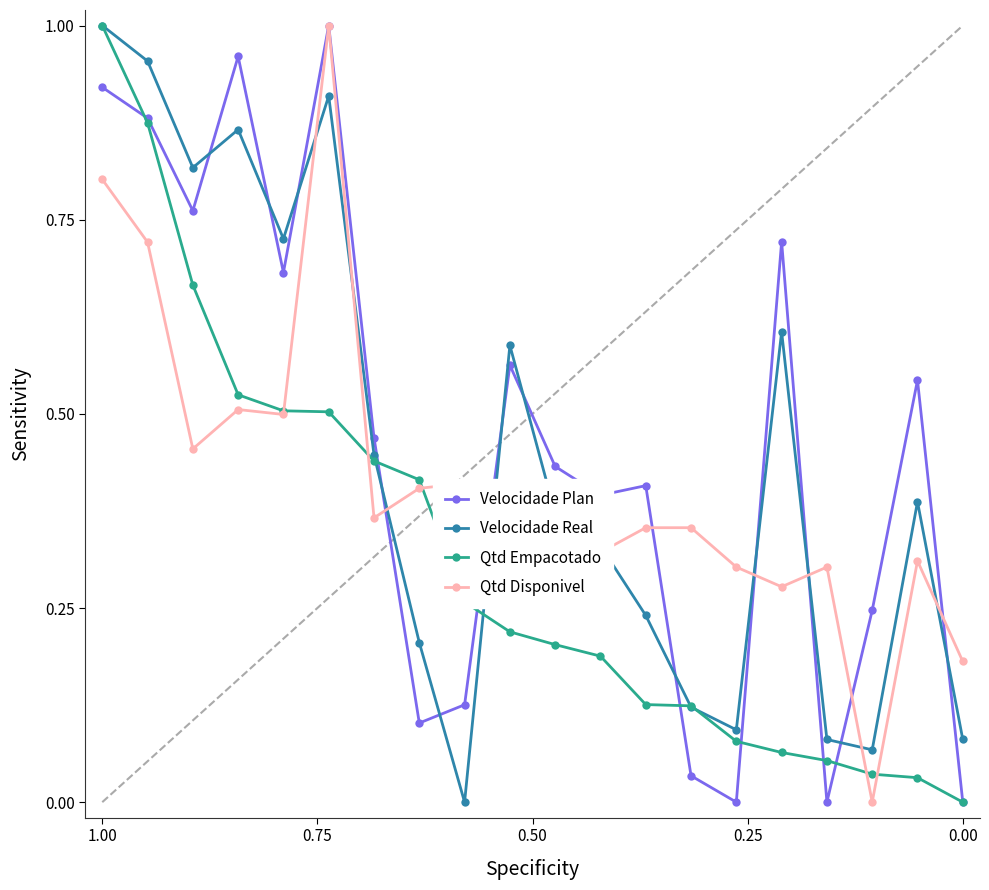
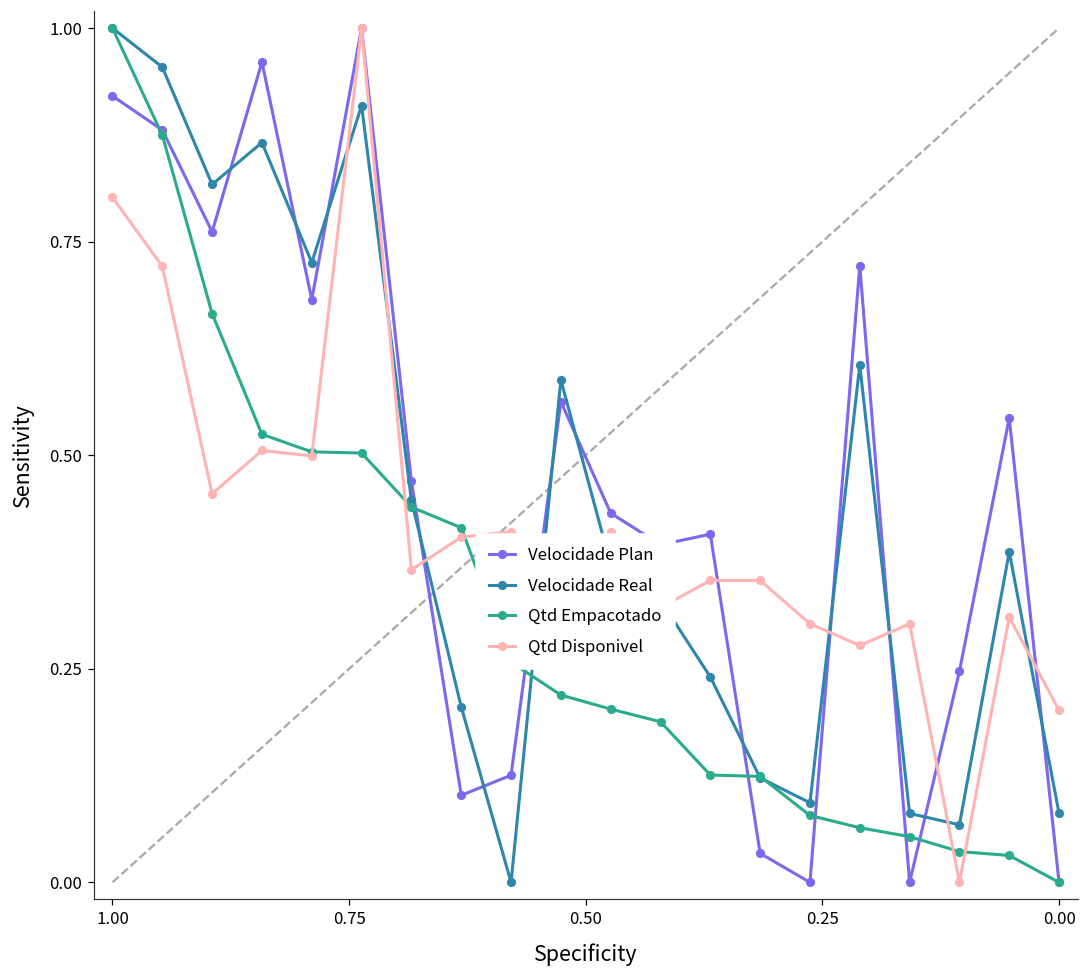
  {
    "Velocidade Plan": {
      "1.00": 0.92
    },
    "Qtd Disponivel": {
      "1.00": 0.80,
-     "0.00": 0.18
+     "0.00": 0.20
    }
  }
